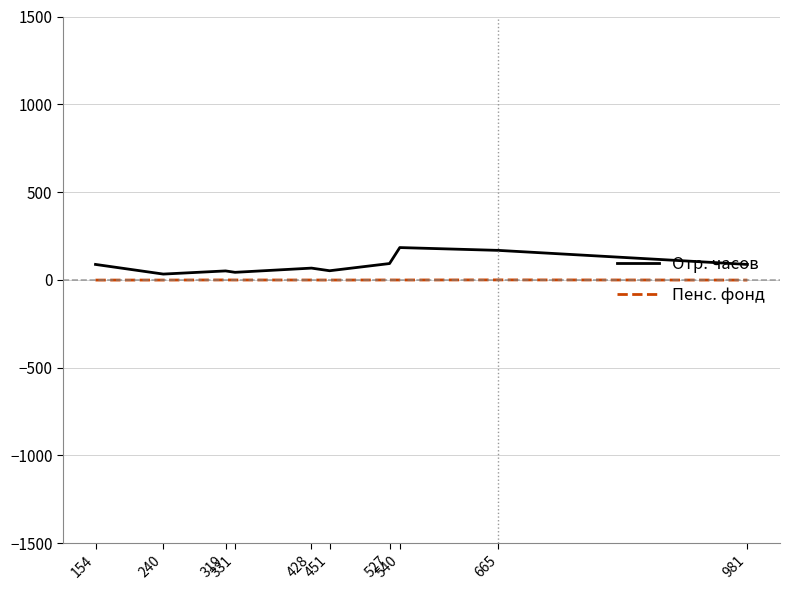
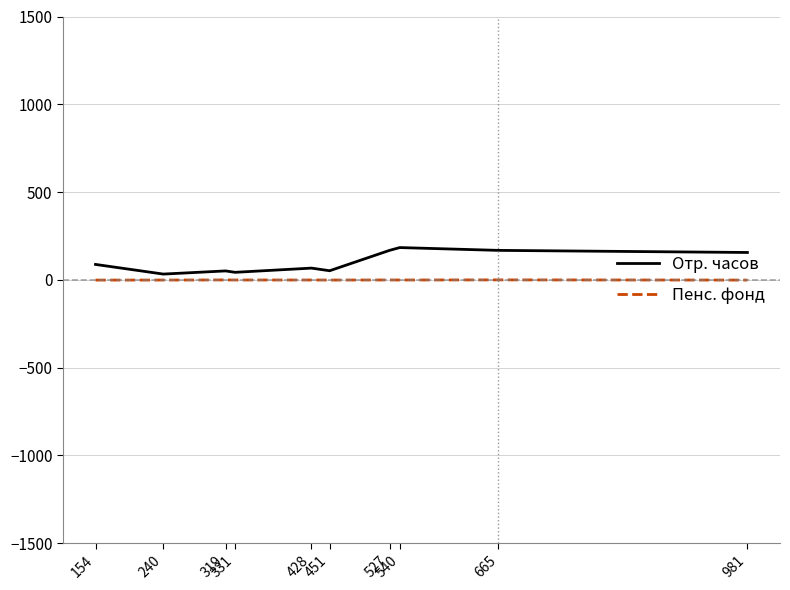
  {
    "Отр. часов": {
      "154": 90,
      "240": 30,
      "319": 50,
      "331": 40,
      "428": 70,
      "451": 50,
-     "527": 90,
+     "527": 170,
      "540": 180,
      "665": 170,
-     "981": 90
+     "981": 160
    },
    "Пенс. фонд": {
      "154": 0,
      "240": 0,
      "319": 0,
      "331": 0,
      "428": 0,
      "451": 0,
      "527": 0,
      "540": 0,
      "665": 0,
      "981": 0
    }
  }
